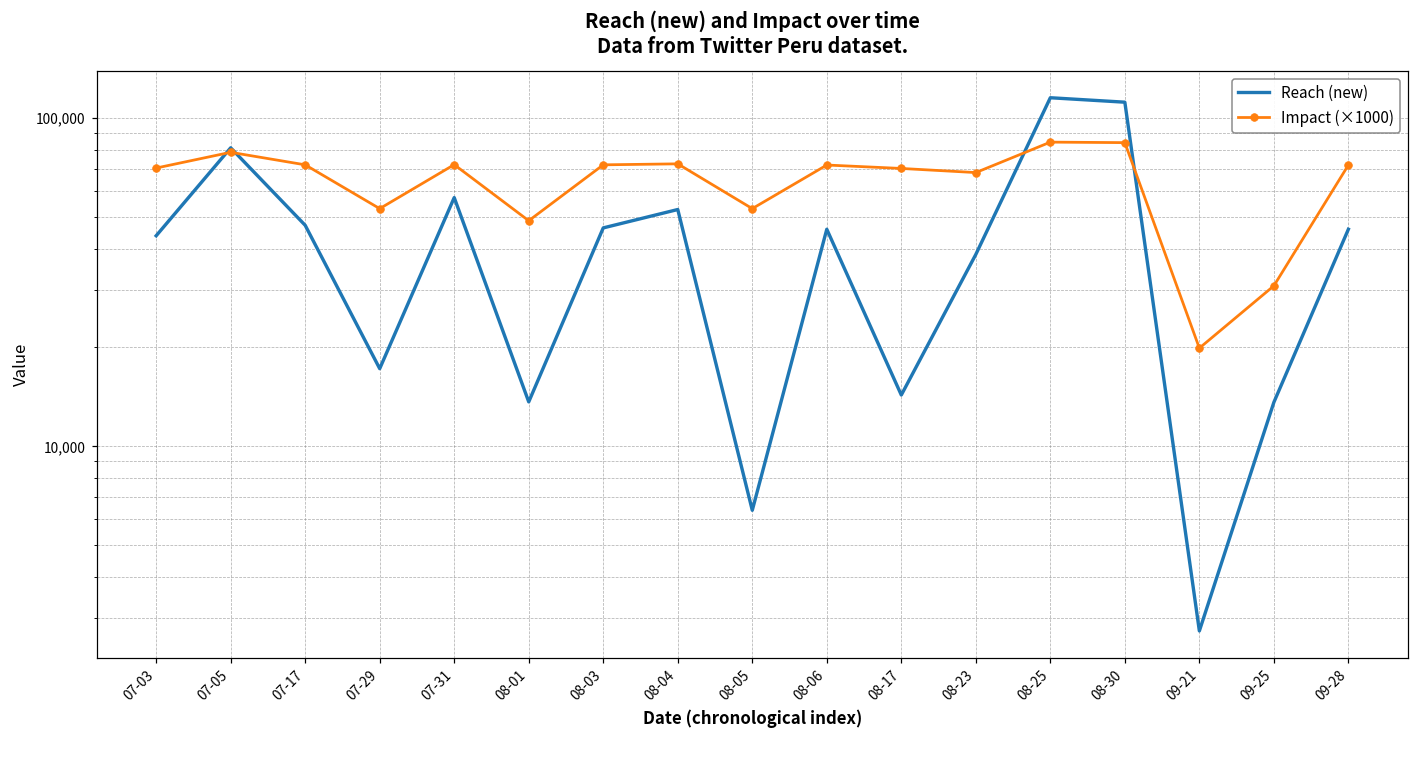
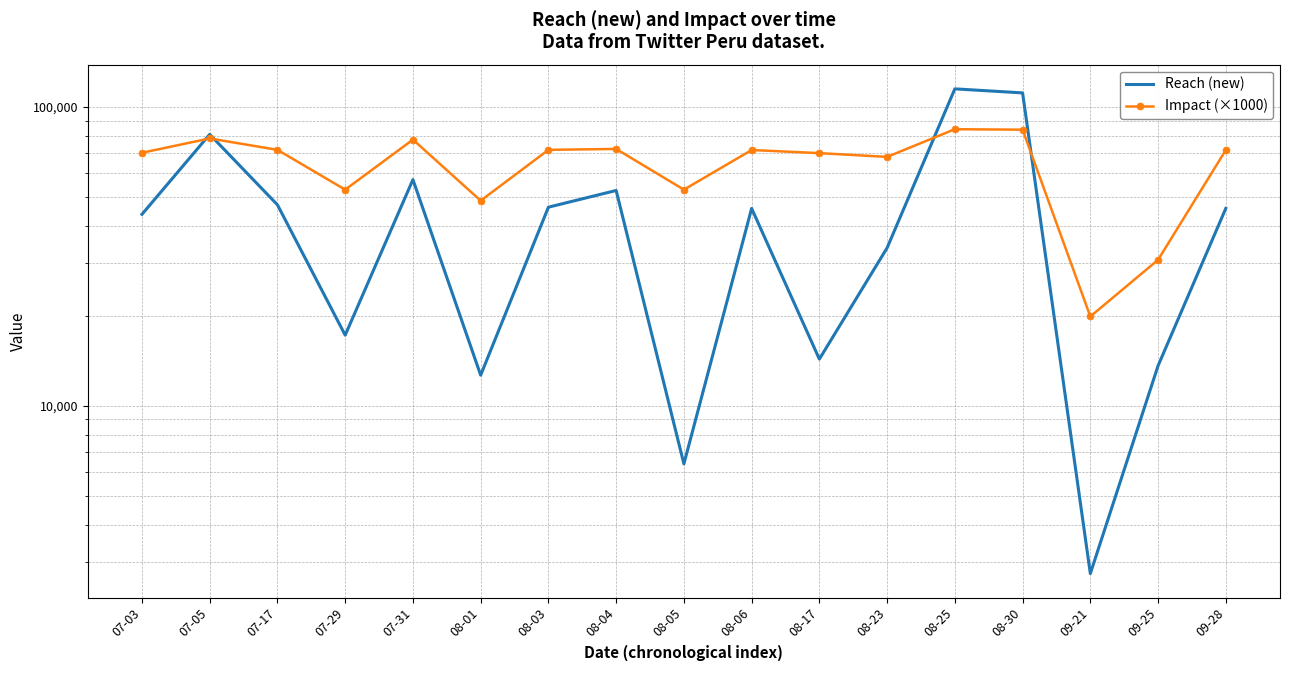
  {
    "Reach (new)": {
      "07-03": "44,000",
      "07-05": "81,000",
      "07-17": "47,000",
      "07-29": "17,000",
      "07-31": "57,000",
-     "08-01": "14,000",
+     "08-01": "12,700",
      "08-03": "46,000",
      "08-04": "53,000",
      "08-05": "6,400",
      "08-06": "46,000",
      "08-17": "14,000",
-     "08-23": "38,000",
+     "08-23": "34,000",
      "08-25": "115,000",
      "08-30": "112,000",
      "09-21": "2,700",
      "09-25": "14,000",
      "09-28": "46,000"
    },
    "Impact (×1000)": {
      "07-03": "70,000",
      "07-05": "79,000",
      "07-17": "72,000",
      "07-29": "53,000",
-     "07-31": "72,000",
+     "07-31": "78,000",
      "08-01": "49,000",
      "08-03": "72,000",
      "08-04": "72,000",
      "08-05": "53,000",
      "08-06": "72,000",
      "08-17": "70,000",
      "08-23": "68,000",
      "08-25": "84,000",
      "08-30": "84,000",
      "09-21": "20,000",
      "09-25": "31,000",
      "09-28": "72,000"
    }
  }
